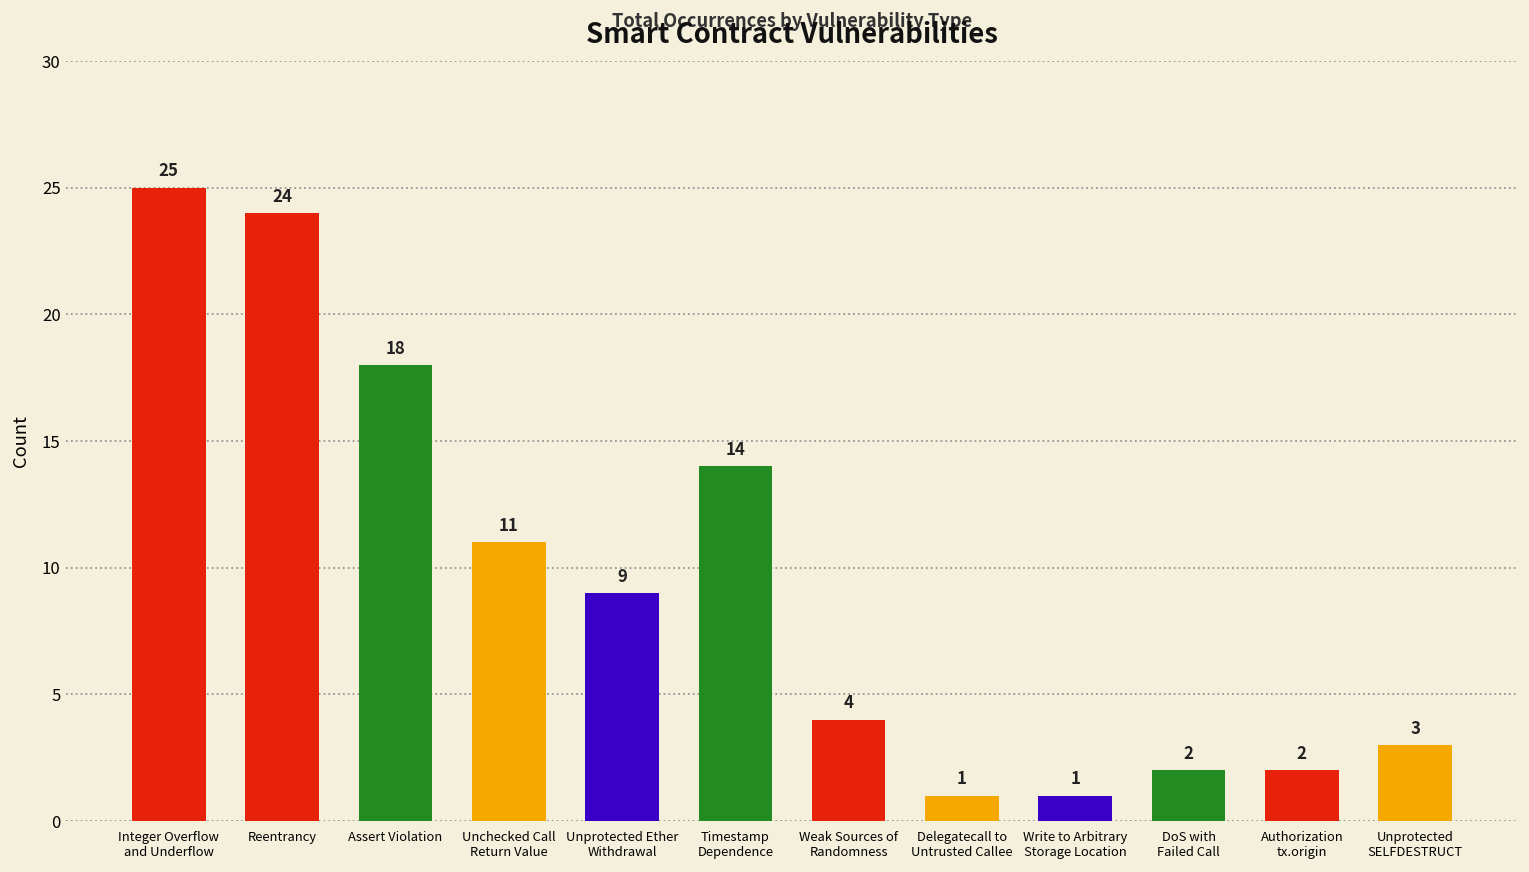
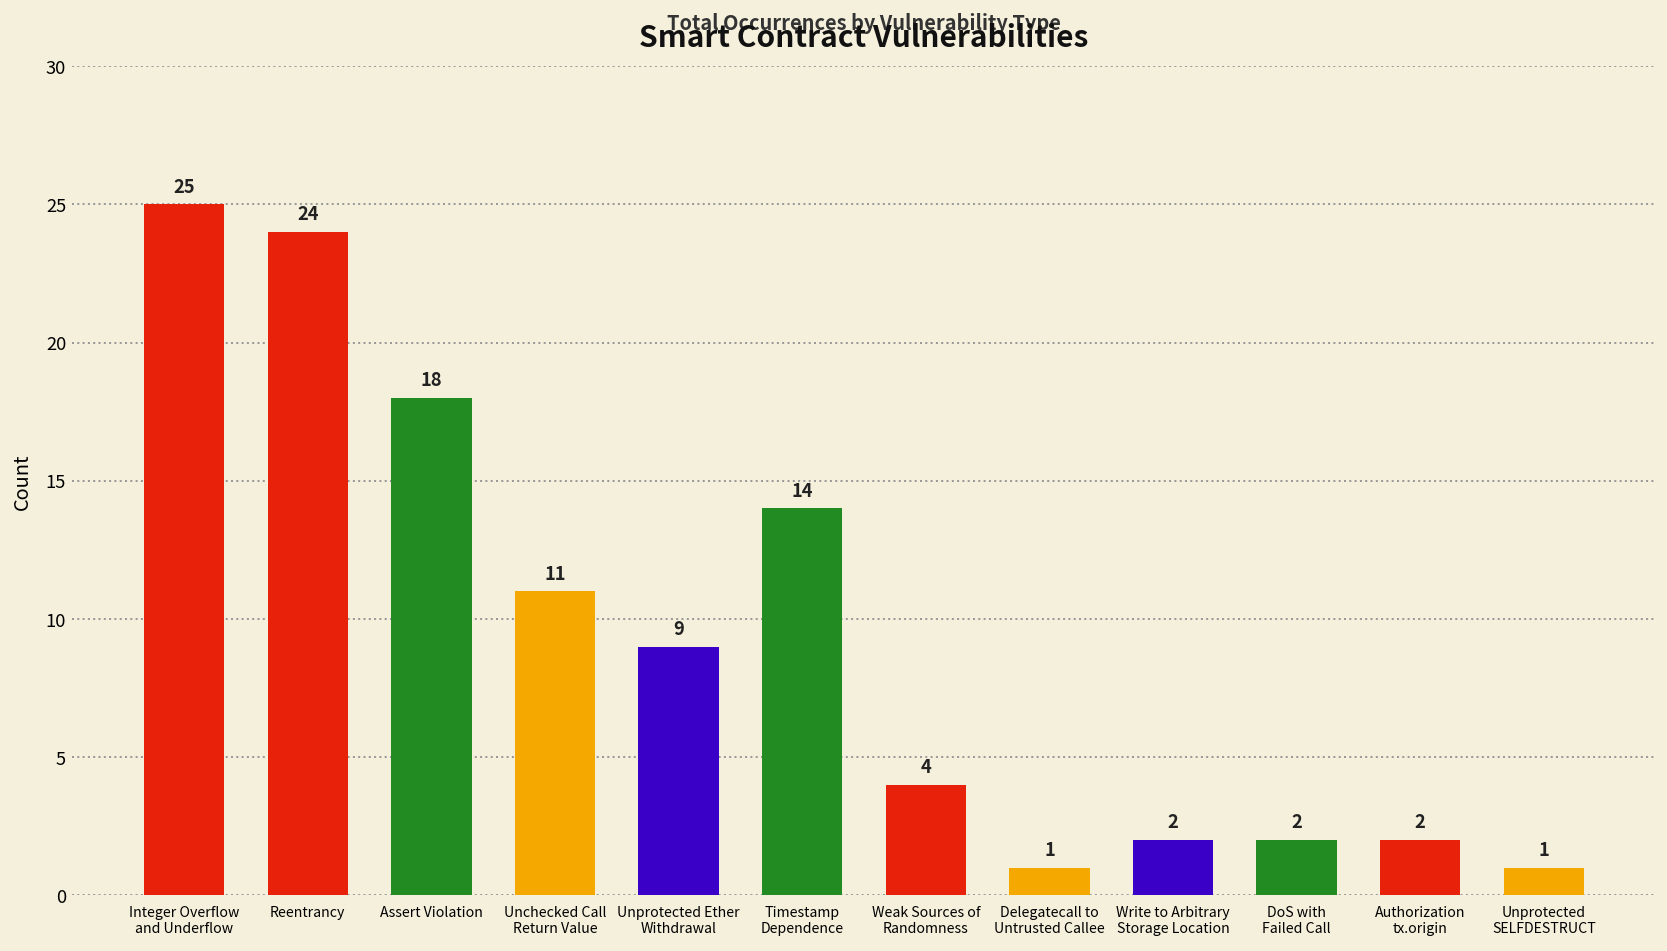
  {
    "Integer Overflow and Underflow": 25,
    "Reentrancy": 24,
    "Assert Violation": 18,
    "Unchecked Call Return Value": 11,
    "Unprotected Ether Withdrawal": 9,
    "Timestamp Dependence": 14,
    "Weak Sources of Randomness": 4,
    "Delegatecall to Untrusted Callee": 1,
-   "Write to Arbitrary Storage Location": 1,
+   "Write to Arbitrary Storage Location": 2,
    "DoS with Failed Call": 2,
    "Authorization tx.origin": 2,
-   "Unprotected SELFDESTRUCT": 3
+   "Unprotected SELFDESTRUCT": 1
  }
